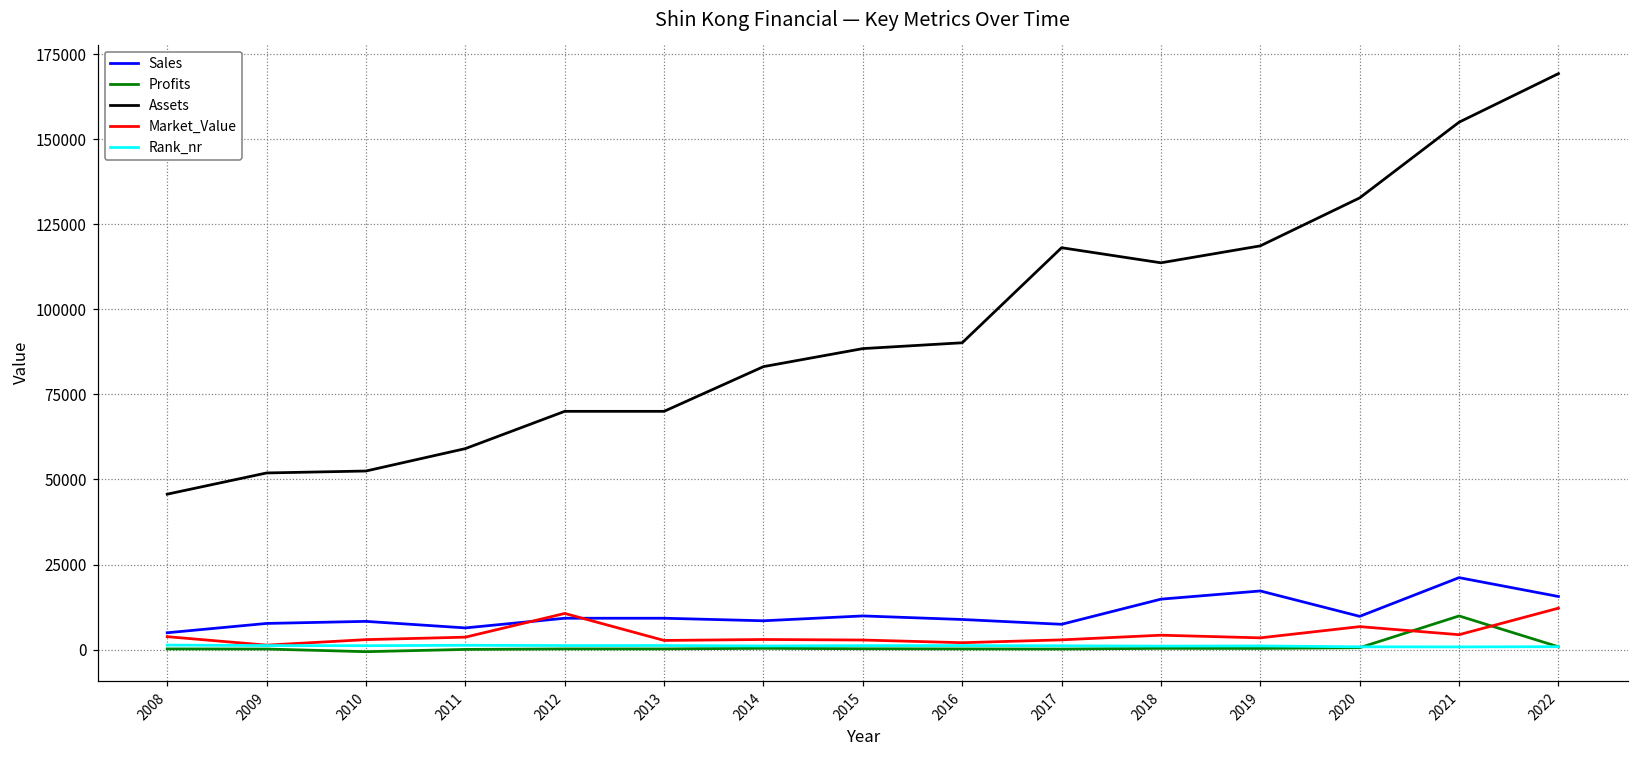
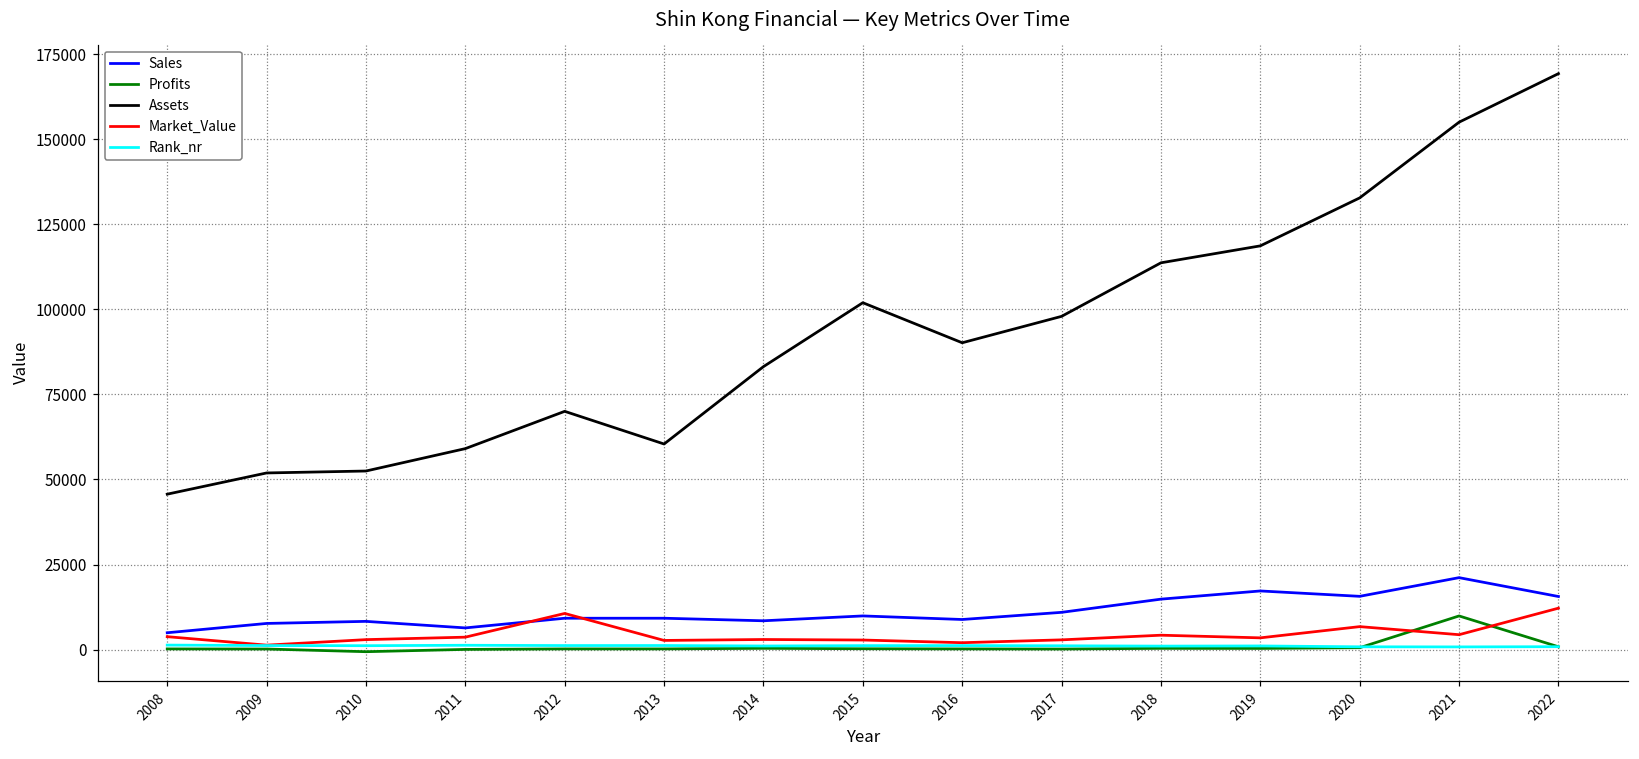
  {
    "Sales": {
      "2008": 5000,
      "2009": 8000,
      "2010": 8000,
      "2011": 6000,
      "2012": 9000,
      "2013": 9000,
      "2014": 8000,
      "2015": 10000,
      "2016": 9000,
-     "2017": 7000,
+     "2017": 11000,
      "2018": 15000,
      "2019": 17000,
-     "2020": 10000,
+     "2020": 16000,
      "2021": 21000,
      "2022": 16000
    },
    "Profits": {
      "2008": 0,
      "2009": 0,
      "2010": -1000,
      "2011": 0,
      "2012": 0,
      "2013": 0,
      "2015": 0,
      "2016": 0,
      "2017": 0,
      "2021": 10000
    },
    "Assets": {
      "2008": 46000,
      "2009": 52000,
      "2010": 52000,
      "2011": 59000,
      "2012": 70000,
-     "2013": 70000,
+     "2013": 60000,
      "2014": 83000,
-     "2015": 88000,
+     "2015": 102000,
      "2016": 90000,
-     "2017": 118000,
+     "2017": 98000,
      "2018": 114000,
      "2019": 119000,
      "2020": 133000,
      "2021": 155000,
      "2022": 169000
    },
    "Market_Value": {
      "2008": 4000,
      "2010": 3000,
      "2011": 4000,
      "2012": 11000,
      "2013": 3000,
      "2014": 3000,
      "2015": 3000,
      "2016": 2000,
      "2017": 3000,
      "2018": 4000,
      "2019": 3000,
      "2020": 7000,
      "2021": 4000,
      "2022": 12000
    },
    "Rank_nr": {
      "2008": 1000,
      "2010": 1000,
      "2011": 1000,
      "2012": 1000,
      "2013": 1000,
      "2015": 1000,
      "2016": 1000,
      "2017": 1000,
      "2021": 1000
    }
  }
